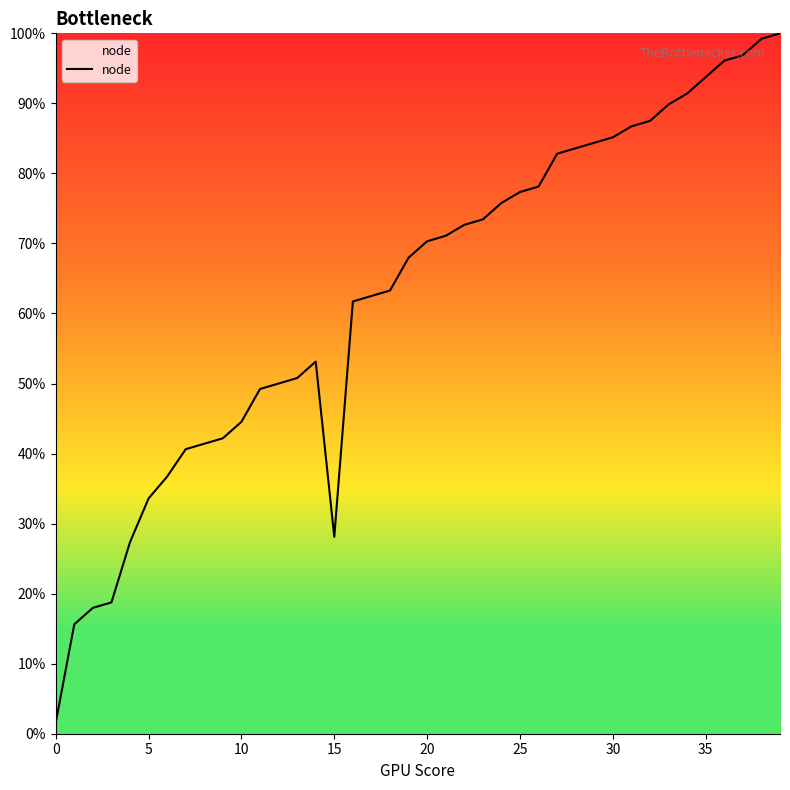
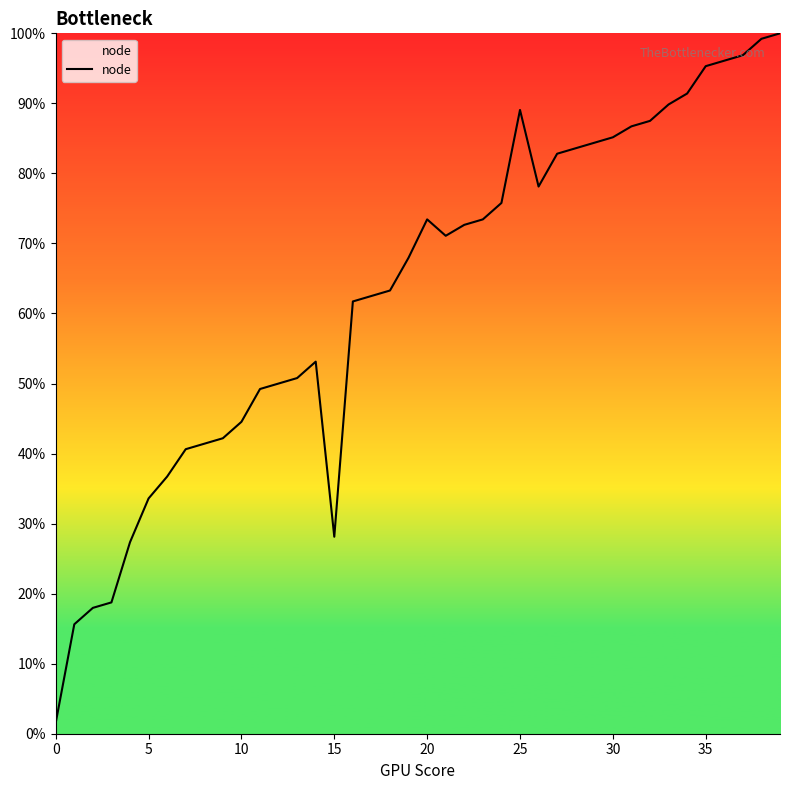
  {
    "0": "2%",
    "5": "34%",
    "10": "45%",
    "15": "28%",
-   "20": "70%",
-   "25": "77%",
+   "20": "73%",
+   "25": "89%",
    "30": "85%",
-   "35": "94%"
+   "35": "95%"
  }
